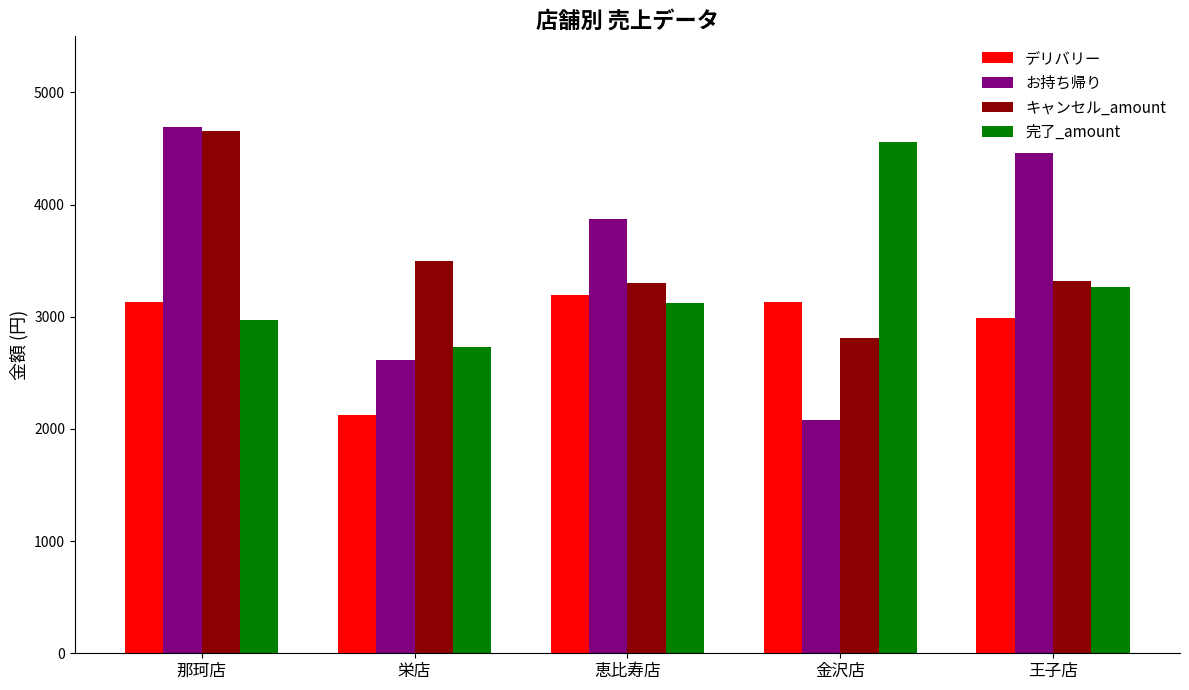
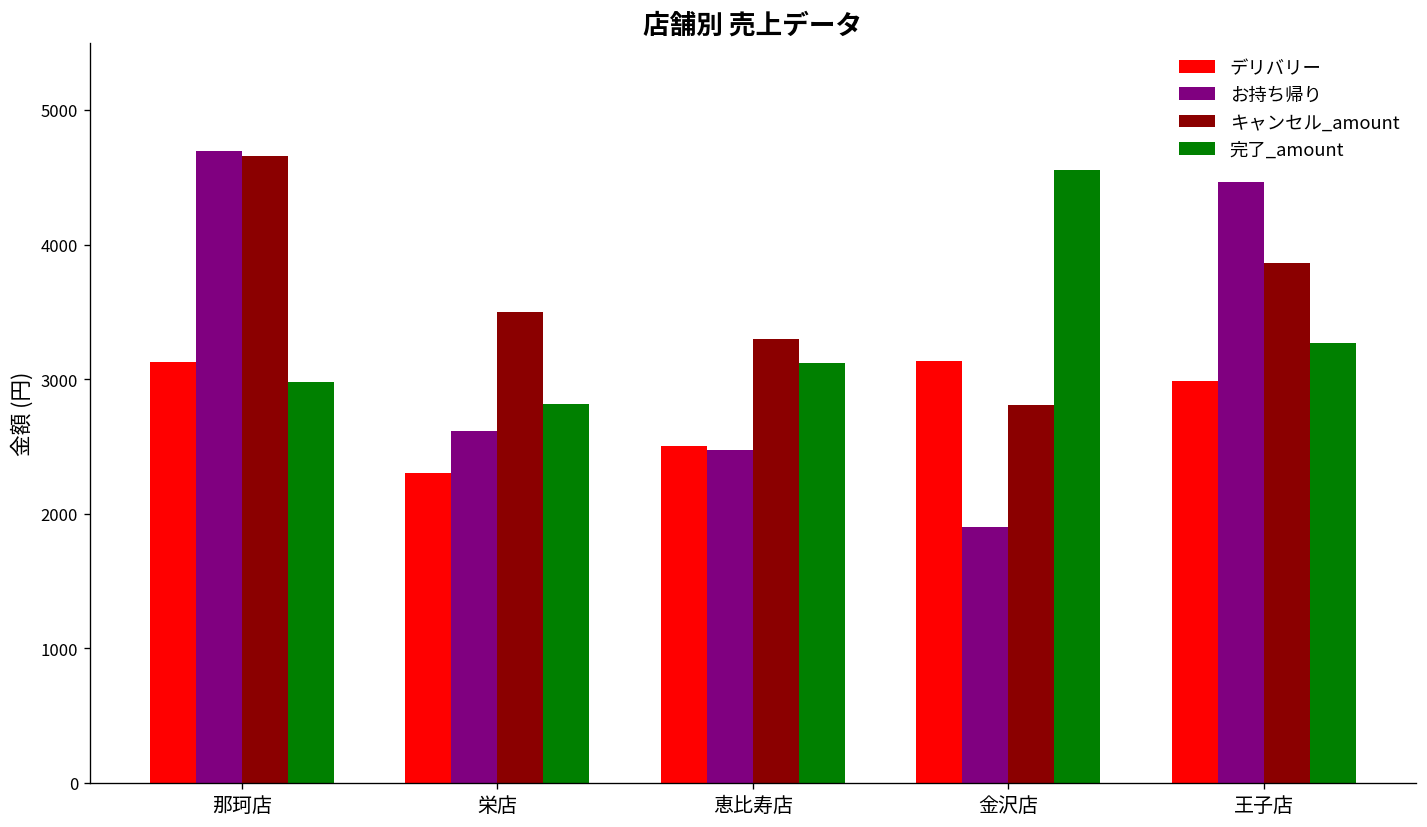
  {
    "デリバリー": {
      "那珂店": 3130,
-     "栄店": 2120,
-     "恵比寿店": 3190,
+     "栄店": 2300,
+     "恵比寿店": 2500,
      "金沢店": 3140,
      "王子店": 2990
    },
    "お持ち帰り": {
      "那珂店": 4690,
      "栄店": 2620,
-     "恵比寿店": 3870,
-     "金沢店": 2080,
+     "恵比寿店": 2470,
+     "金沢店": 1900,
      "王子店": 4460
    },
    "キャンセル_amount": {
      "那珂店": 4660,
      "栄店": 3500,
      "恵比寿店": 3300,
      "金沢店": 2810,
-     "王子店": 3320
+     "王子店": 3870
    },
    "完了_amount": {
      "那珂店": 2980,
-     "栄店": 2730,
+     "栄店": 2820,
      "恵比寿店": 3120,
      "金沢店": 4560,
      "王子店": 3270
    }
  }
